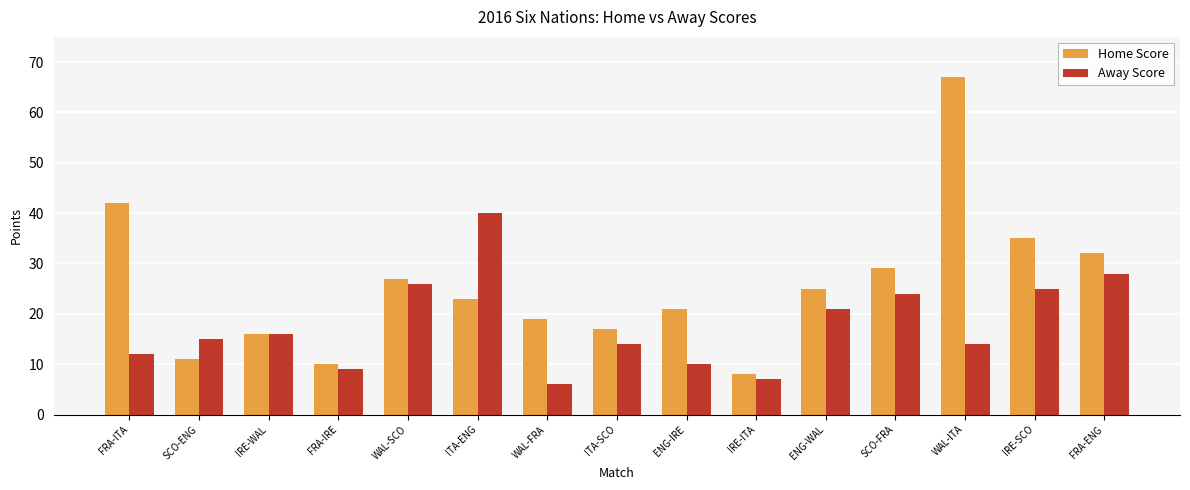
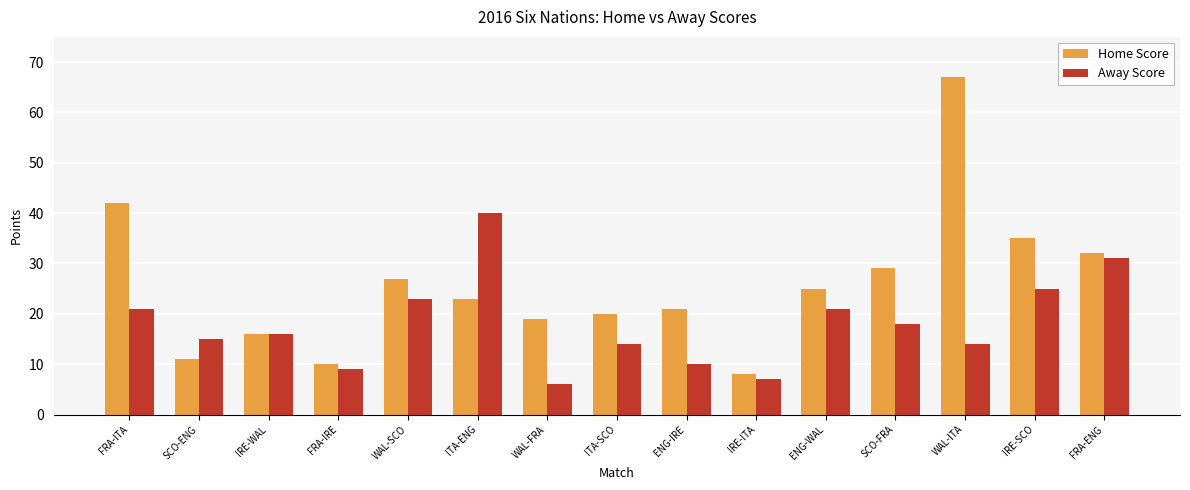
  {
    "Home Score": {
      "FRA-ITA": 42,
      "SCO-ENG": 11,
      "IRE-WAL": 16,
      "FRA-IRE": 10,
      "WAL-SCO": 27,
      "ITA-ENG": 23,
      "WAL-FRA": 19,
-     "ITA-SCO": 17,
+     "ITA-SCO": 20,
      "ENG-IRE": 21,
      "IRE-ITA": 8,
      "ENG-WAL": 25,
      "SCO-FRA": 29,
      "WAL-ITA": 67,
      "IRE-SCO": 35,
      "FRA-ENG": 32
    },
    "Away Score": {
-     "FRA-ITA": 12,
+     "FRA-ITA": 21,
      "SCO-ENG": 15,
      "IRE-WAL": 16,
      "FRA-IRE": 9,
-     "WAL-SCO": 26,
+     "WAL-SCO": 23,
      "ITA-ENG": 40,
      "WAL-FRA": 6,
      "ITA-SCO": 14,
      "ENG-IRE": 10,
      "IRE-ITA": 7,
      "ENG-WAL": 21,
-     "SCO-FRA": 24,
+     "SCO-FRA": 18,
      "WAL-ITA": 14,
      "IRE-SCO": 25,
-     "FRA-ENG": 28
+     "FRA-ENG": 31
    }
  }
